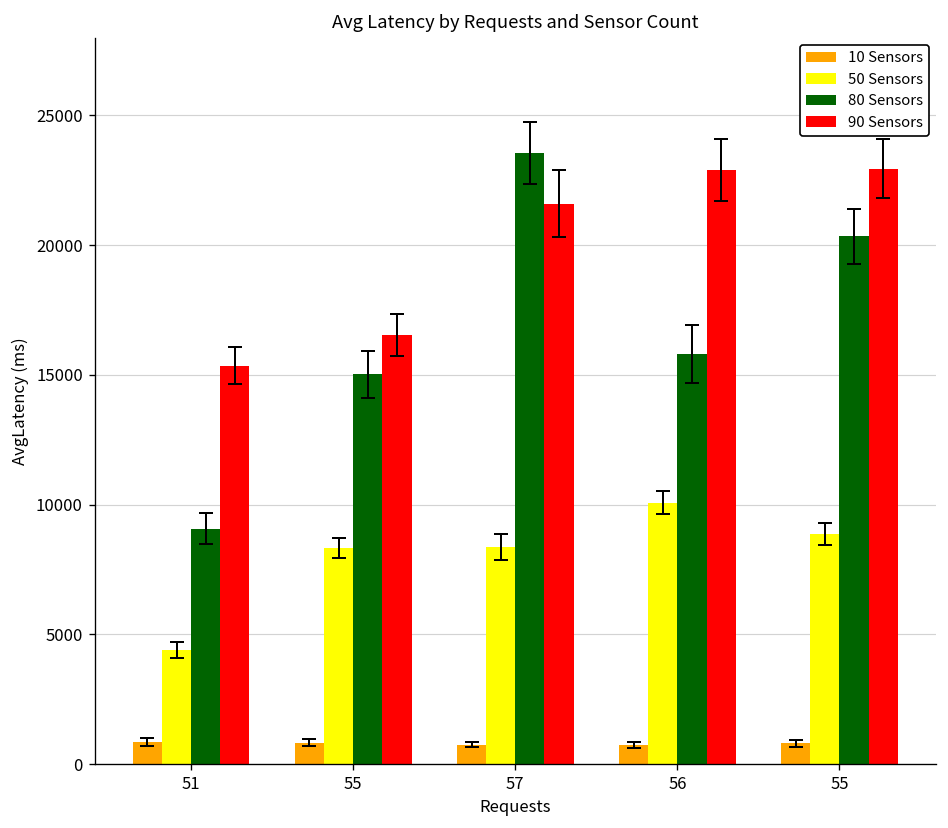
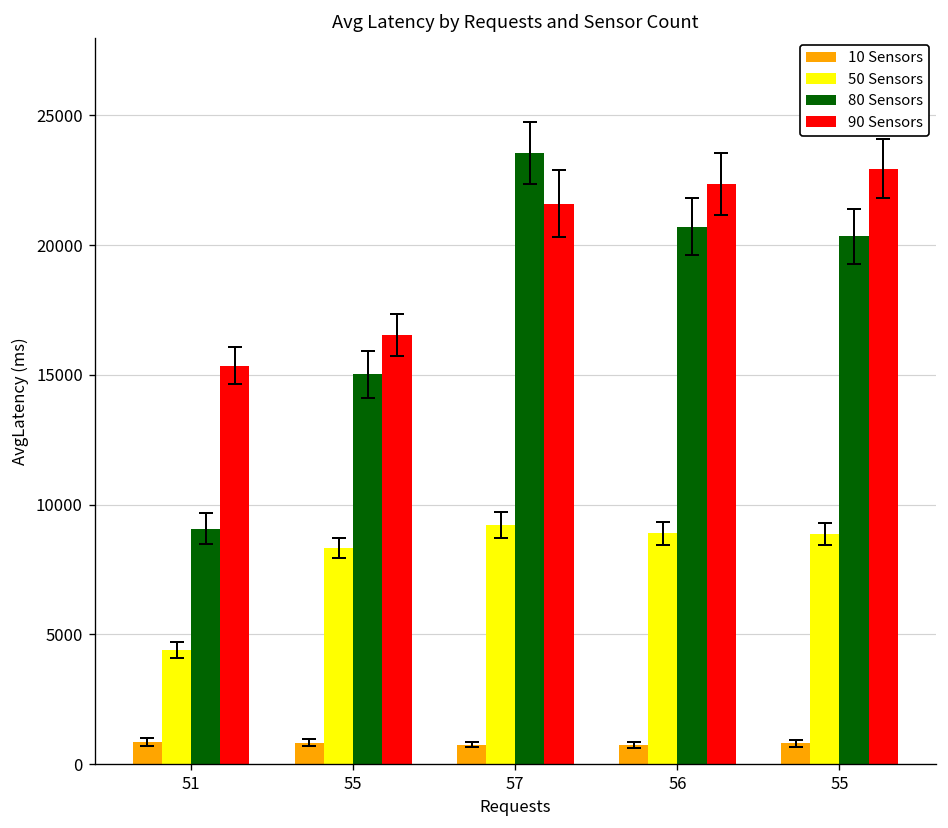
  {
    "10 Sensors": {
      "51": 800,
      "57": 700,
      "56": 700
    },
    "50 Sensors": {
      "51": 4400,
-     "57": 8400,
-     "56": 10100
+     "57": 9200,
+     "56": 8900
    },
    "80 Sensors": {
      "51": 9100,
      "57": 23600,
-     "56": 15800
+     "56": 20700
    },
    "90 Sensors": {
      "51": 15400,
      "57": 21600,
-     "56": 22900
+     "56": 22400
    }
  }
